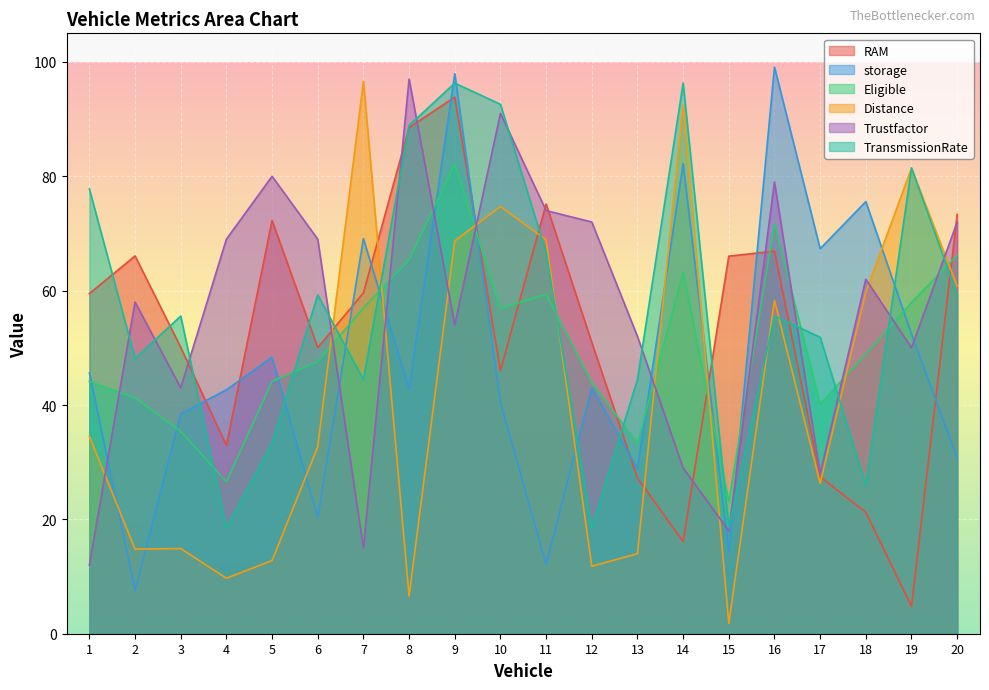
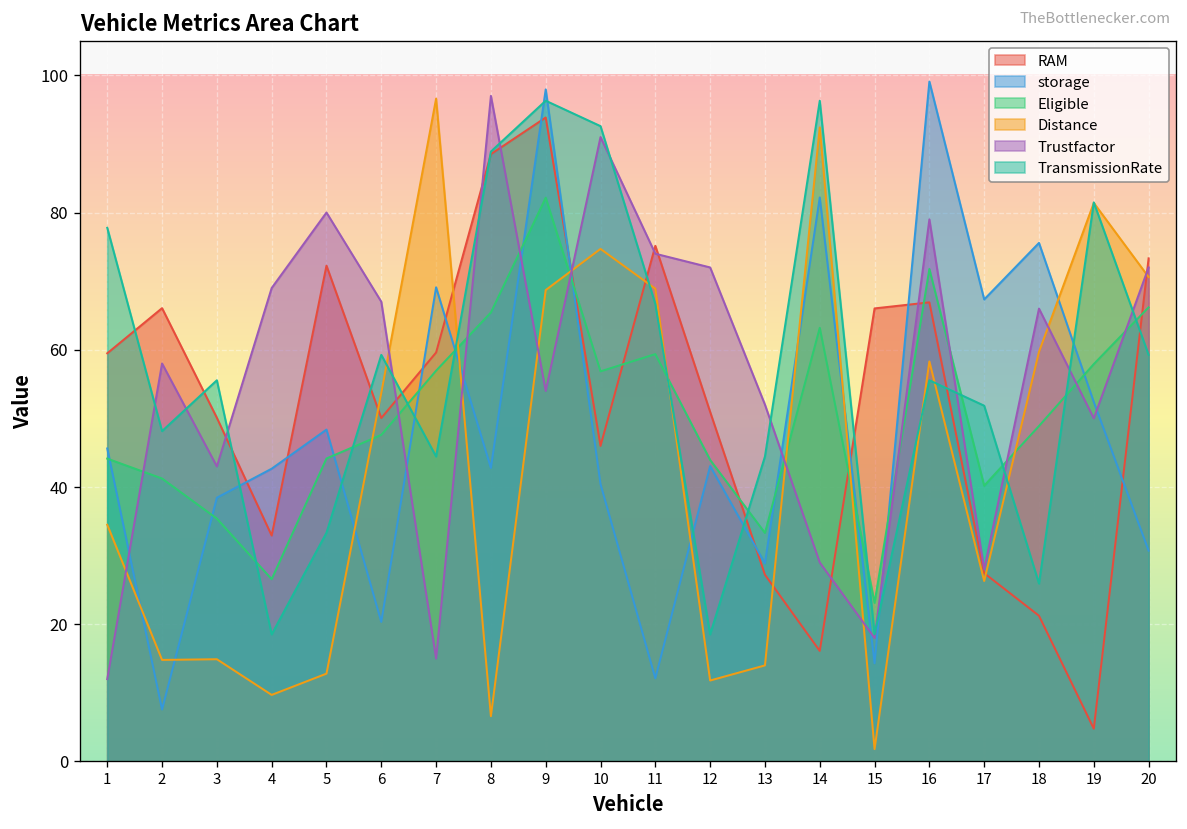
  {
    "RAM": {
      "1": 59,
      "2": 66,
      "3": 50,
      "4": 33,
      "5": 72,
      "6": 50,
      "7": 60,
      "9": 94,
      "10": 46,
      "11": 75,
      "12": 51,
      "13": 27,
      "14": 16,
      "15": 66,
      "16": 67,
      "17": 27,
      "18": 21,
      "19": 5,
      "20": 73
    },
    "Distance": {
      "1": 35,
      "2": 15,
      "3": 15,
      "4": 10,
      "5": 13,
-     "6": 33,
+     "6": 54,
      "7": 97,
      "8": 7,
      "9": 69,
      "10": 75,
      "11": 69,
      "12": 12,
      "13": 14,
      "14": 92,
      "15": 2,
      "16": 58,
      "17": 26,
      "18": 60,
-     "20": 61
+     "20": 71
    },
    "Trustfactor": {
      "1": 12,
      "2": 58,
      "3": 43,
      "4": 69,
      "5": 80,
-     "6": 69,
+     "6": 67,
      "7": 15,
      "8": 97,
      "9": 54,
      "10": 91,
      "11": 74,
      "12": 72,
      "13": 52,
      "14": 29,
      "15": 18,
      "16": 79,
      "17": 28,
-     "18": 62,
+     "18": 66,
      "19": 50,
      "20": 72
    }
  }
